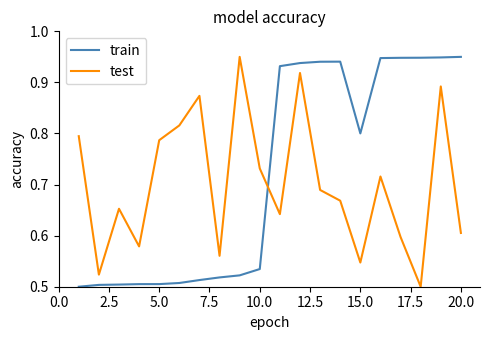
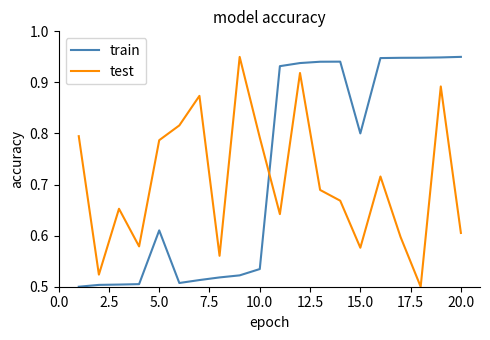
  {
    "train": {
-     "5.0": 0.51,
+     "5.0": 0.61,
      "10.0": 0.53,
      "15.0": 0.80,
      "20.0": 0.95
    },
    "test": {
      "5.0": 0.79,
-     "10.0": 0.73,
-     "15.0": 0.55,
+     "10.0": 0.79,
+     "15.0": 0.58,
      "20.0": 0.61
    }
  }
